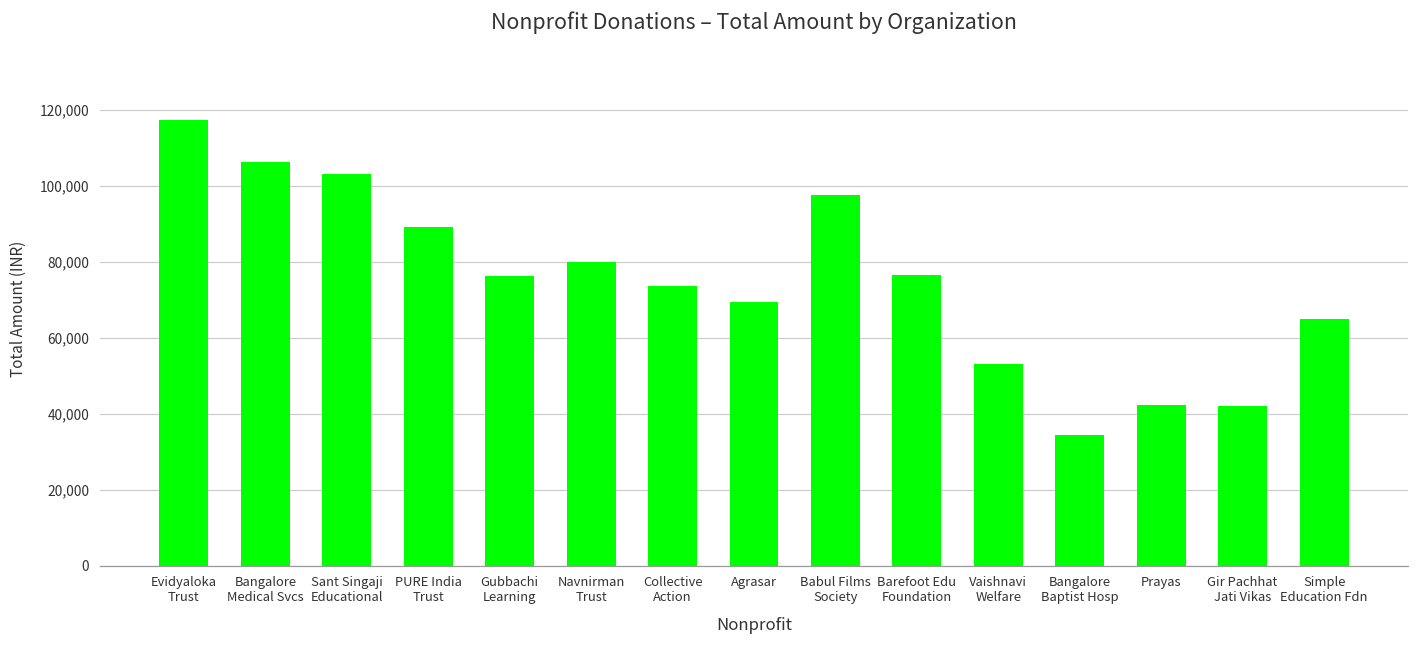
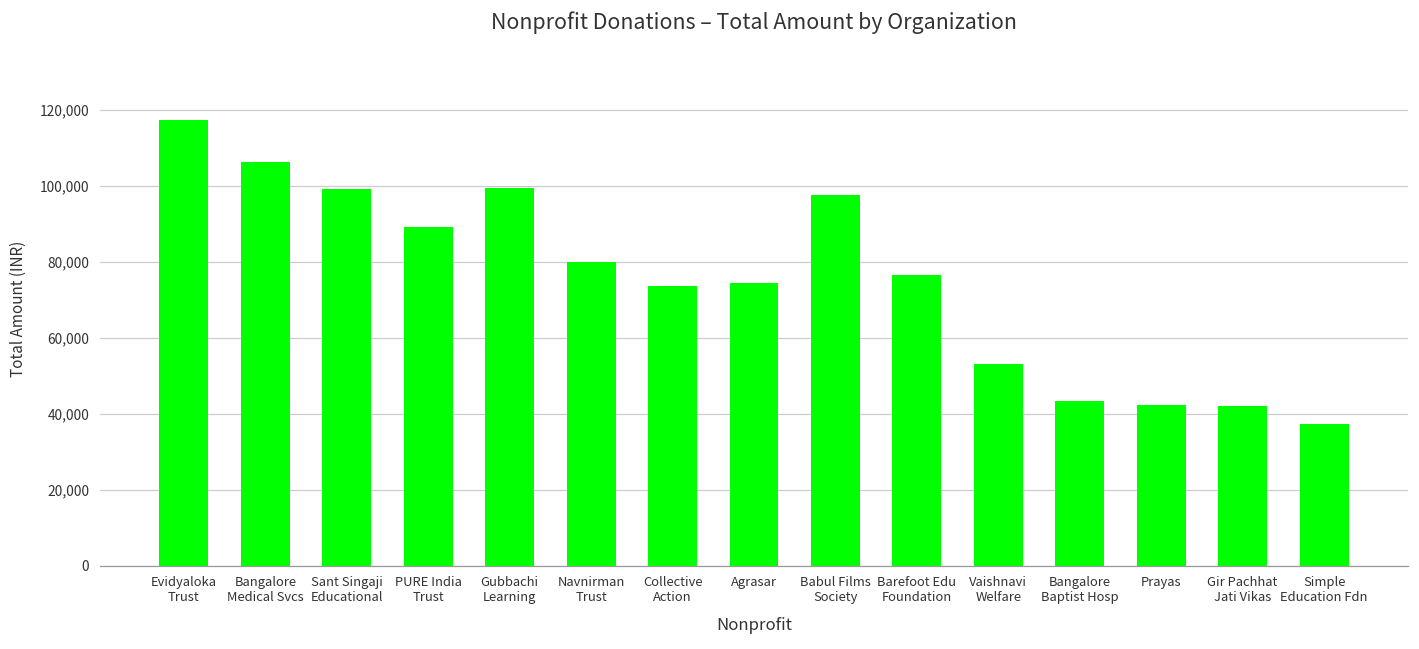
  {
    "Evidyaloka Trust": "117,000",
    "Bangalore Medical Svcs": "106,000",
-   "Sant Singaji Educational": "103,000",
+   "Sant Singaji Educational": "99,000",
    "PURE India Trust": "89,000",
-   "Gubbachi Learning": "76,000",
+   "Gubbachi Learning": "99,000",
    "Navnirman Trust": "80,000",
    "Collective Action": "73,000",
-   "Agrasar": "69,000",
+   "Agrasar": "75,000",
    "Babul Films Society": "98,000",
    "Barefoot Edu Foundation": "77,000",
    "Vaishnavi Welfare": "53,000",
-   "Bangalore Baptist Hosp": "34,000",
+   "Bangalore Baptist Hosp": "43,000",
    "Prayas": "42,000",
    "Gir Pachhat Jati Vikas": "42,000",
-   "Simple Education Fdn": "65,000"
+   "Simple Education Fdn": "37,000"
  }
